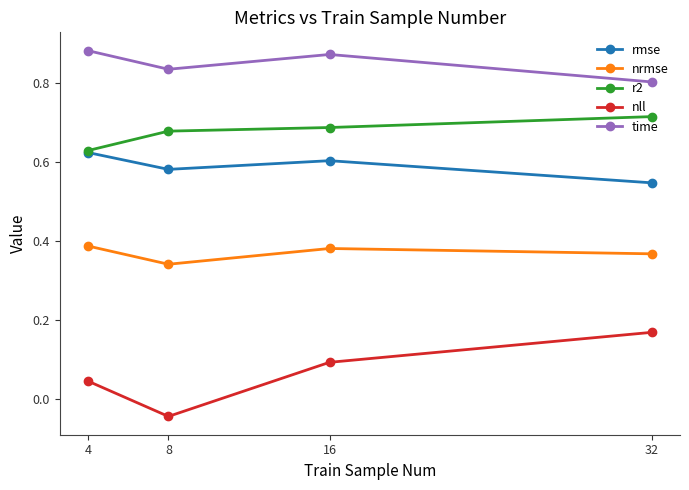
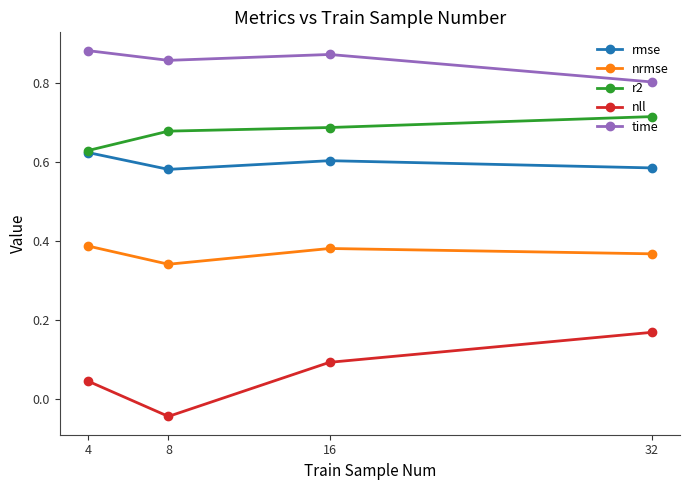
  {
    "rmse": {
      "8": 0.58,
      "16": 0.60,
-     "32": 0.55
+     "32": 0.58
    },
    "nrmse": {
      "4": 0.39,
      "8": 0.34,
      "16": 0.38,
      "32": 0.37
    },
    "r2": {
      "8": 0.68,
      "16": 0.69,
      "32": 0.71
    },
    "nll": {
      "4": 0.04,
      "8": -0.05,
      "16": 0.09,
      "32": 0.17
    },
    "time": {
      "4": 0.88,
-     "8": 0.83,
+     "8": 0.86,
      "16": 0.87,
      "32": 0.80
    }
  }
